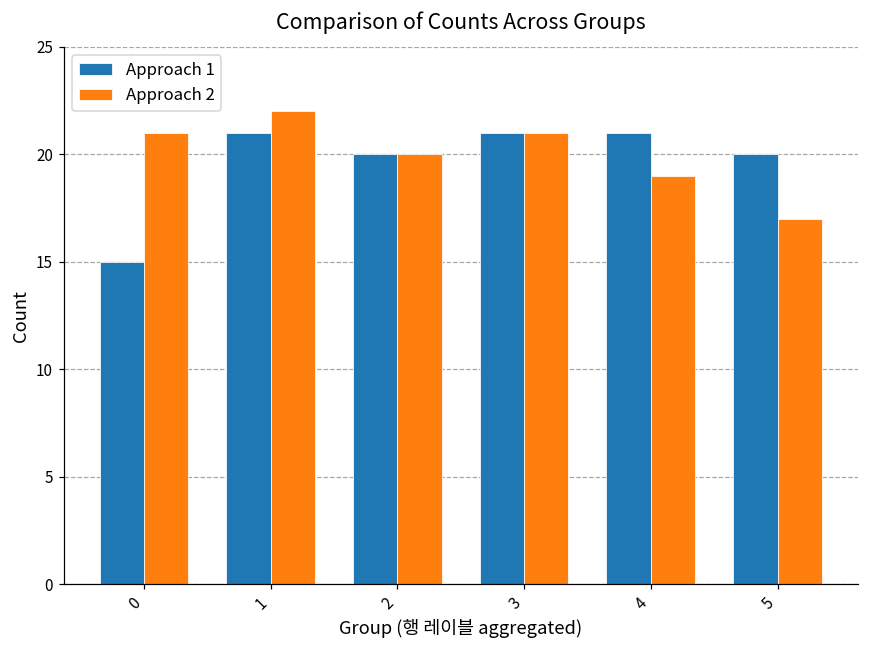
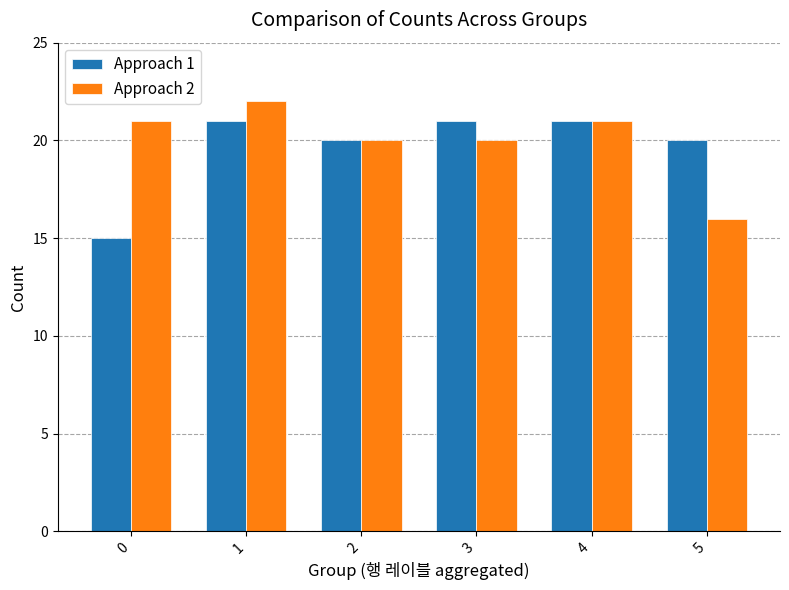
  {
    "Approach 1": {
      "0": 15,
      "1": 21,
      "2": 20,
      "3": 21,
      "4": 21,
      "5": 20
    },
    "Approach 2": {
      "0": 21,
      "1": 22,
      "2": 20,
-     "3": 21,
-     "4": 19,
-     "5": 17
+     "3": 20,
+     "4": 21,
+     "5": 16
    }
  }
